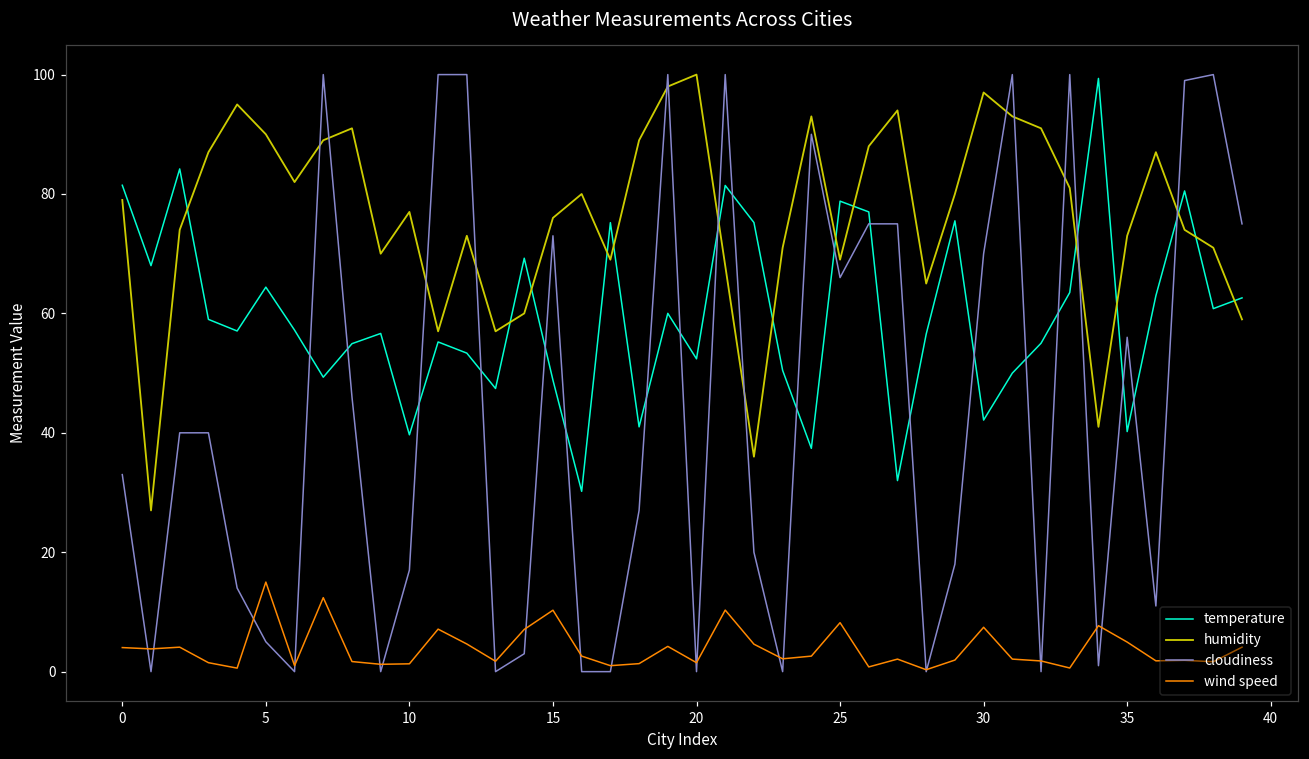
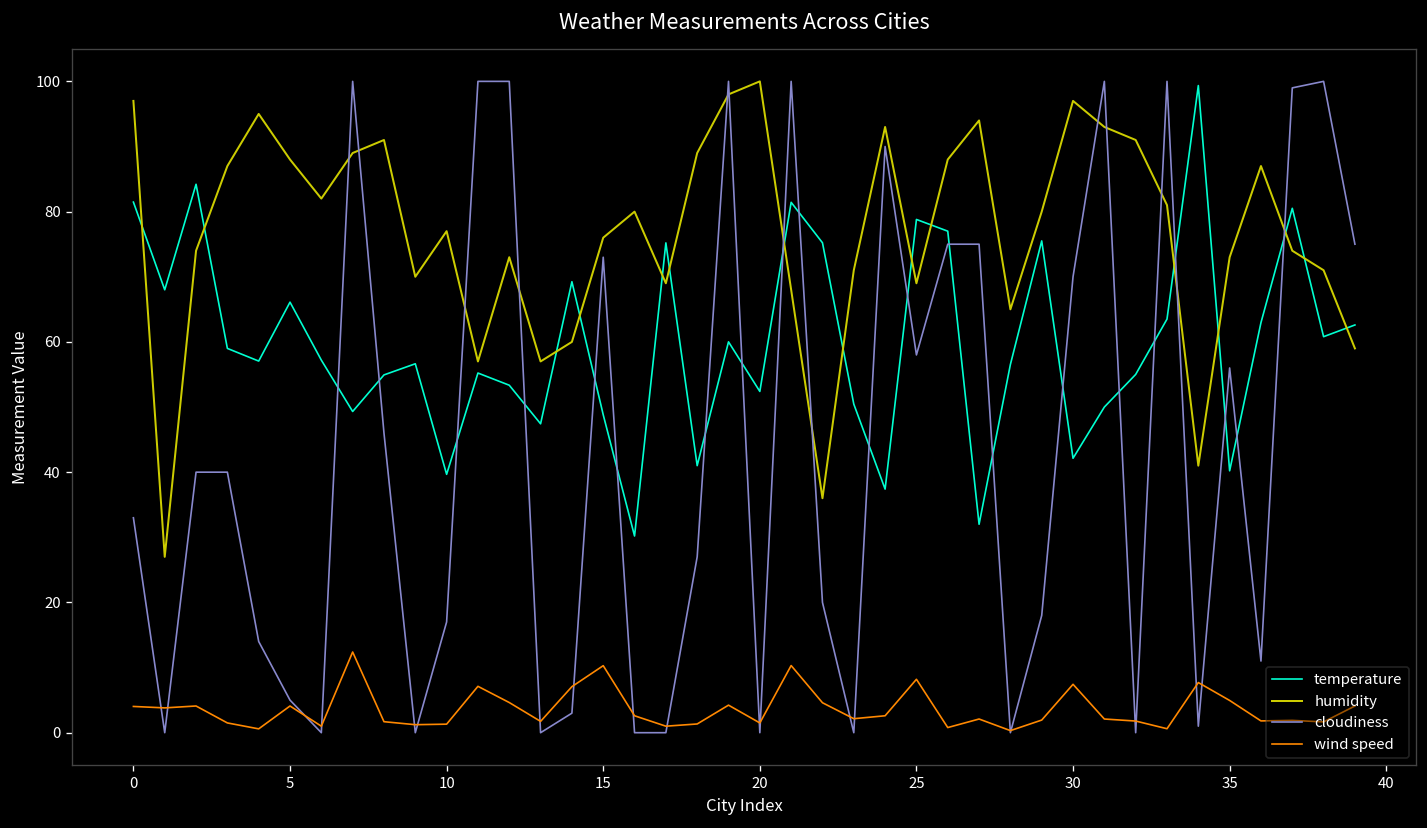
  {
    "temperature": {
      "0": 81,
-     "5": 64,
+     "5": 66,
      "10": 40,
      "15": 49,
      "20": 52,
      "25": 79,
      "30": 42,
      "35": 40
    },
    "humidity": {
-     "0": 79,
-     "5": 90,
+     "0": 97,
+     "5": 88,
      "10": 77,
      "15": 76,
      "20": 100,
      "25": 69,
      "30": 97,
      "35": 73
    },
    "cloudiness": {
      "0": 33,
      "5": 5,
      "10": 17,
      "15": 73,
      "20": 0,
-     "25": 66,
+     "25": 58,
      "30": 70,
      "35": 56
    },
    "wind speed": {
      "0": 4,
-     "5": 15,
+     "5": 4,
      "10": 1,
      "15": 10,
      "20": 2,
      "25": 8,
      "30": 7,
      "35": 5
    }
  }
